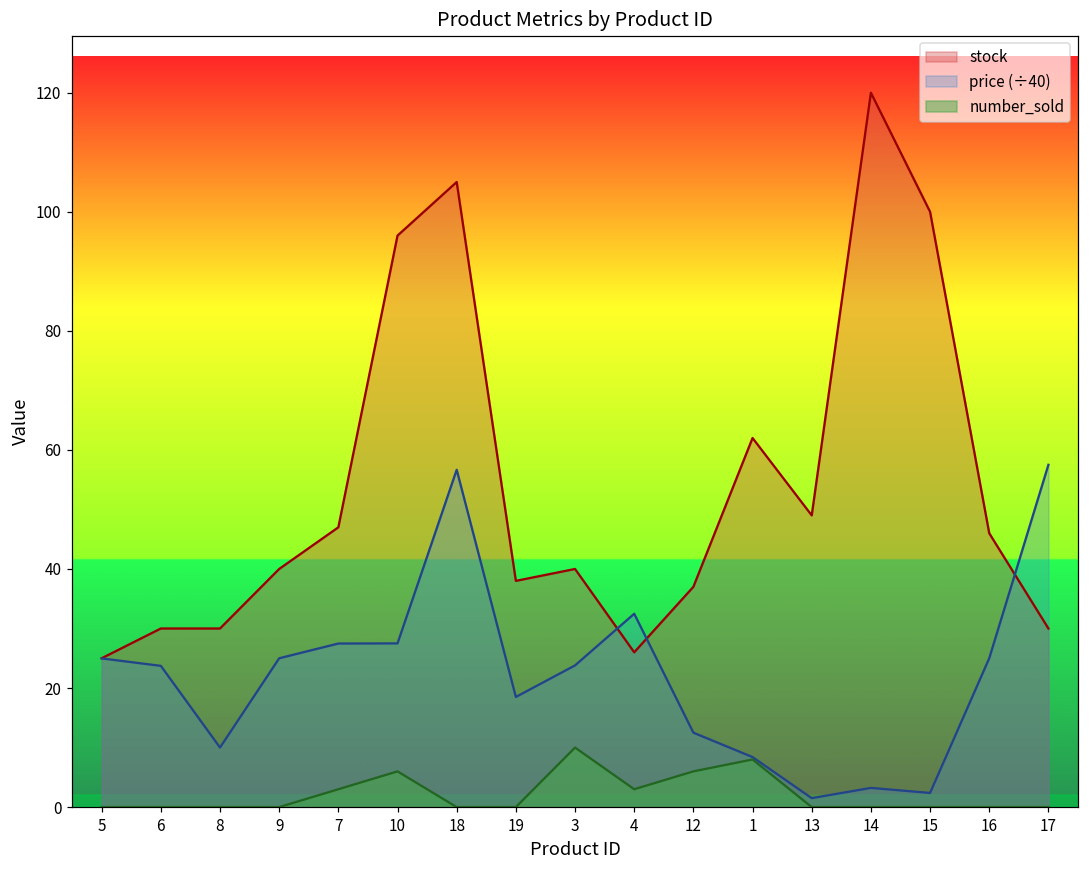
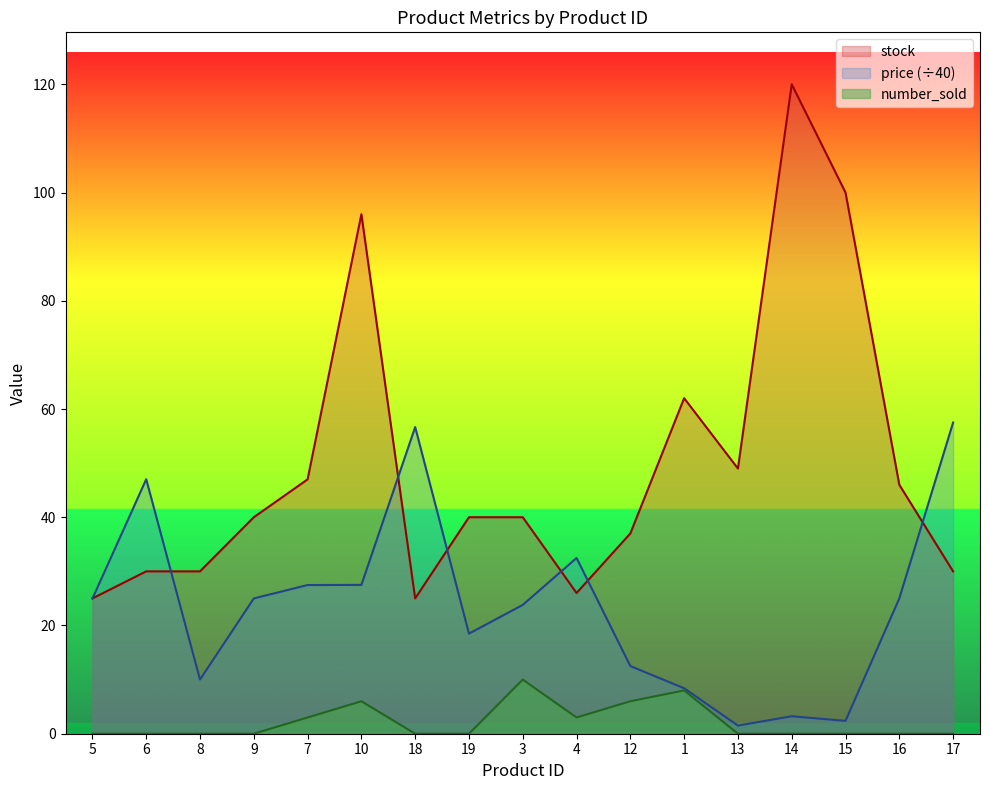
  {
    "stock": {
      "6": 30,
      "8": 30,
      "9": 40,
      "7": 47,
      "10": 96,
-     "18": 105,
-     "19": 38,
+     "18": 25,
+     "19": 40,
      "3": 40,
      "4": 26,
      "12": 37,
      "1": 62,
      "13": 49,
      "14": 120,
      "15": 100,
      "16": 46,
      "17": 30
    },
    "price (÷40)": {
-     "6": 24,
+     "6": 47,
      "8": 10,
      "9": 25,
      "7": 27,
      "10": 27,
      "18": 57,
      "19": 18,
      "3": 24,
      "4": 32,
      "12": 12,
      "14": 3,
      "15": 2,
      "16": 25,
      "17": 57
    },
    "number_sold": {
      "7": 3,
      "10": 6,
      "3": 10,
      "4": 3,
      "12": 6
    }
  }
